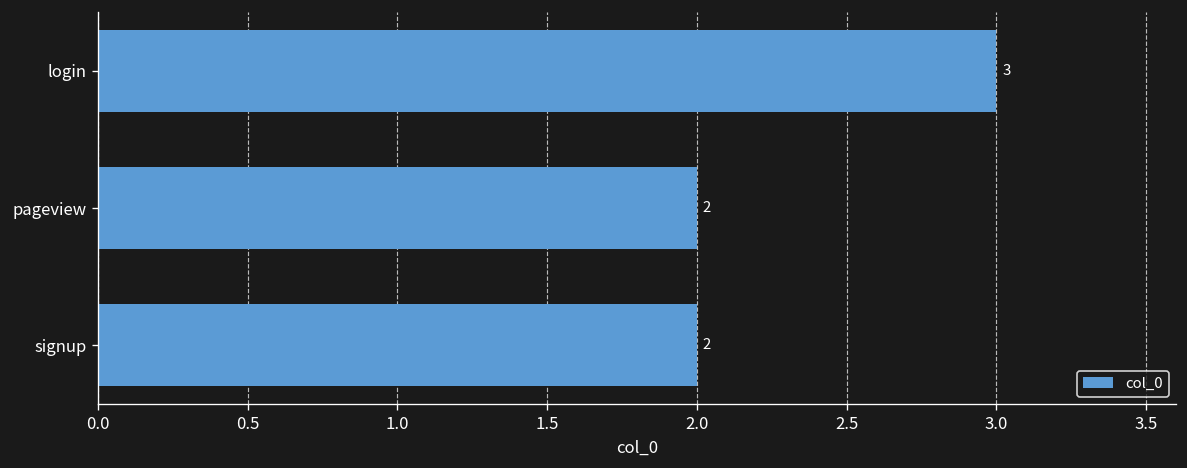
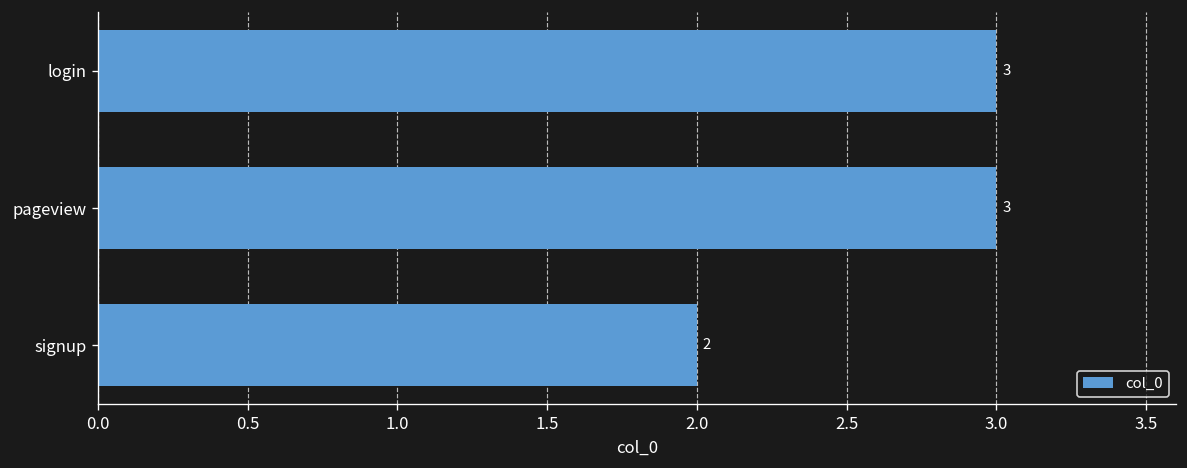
  {
    "login": 3,
-   "pageview": 2,
+   "pageview": 3,
    "signup": 2
  }
